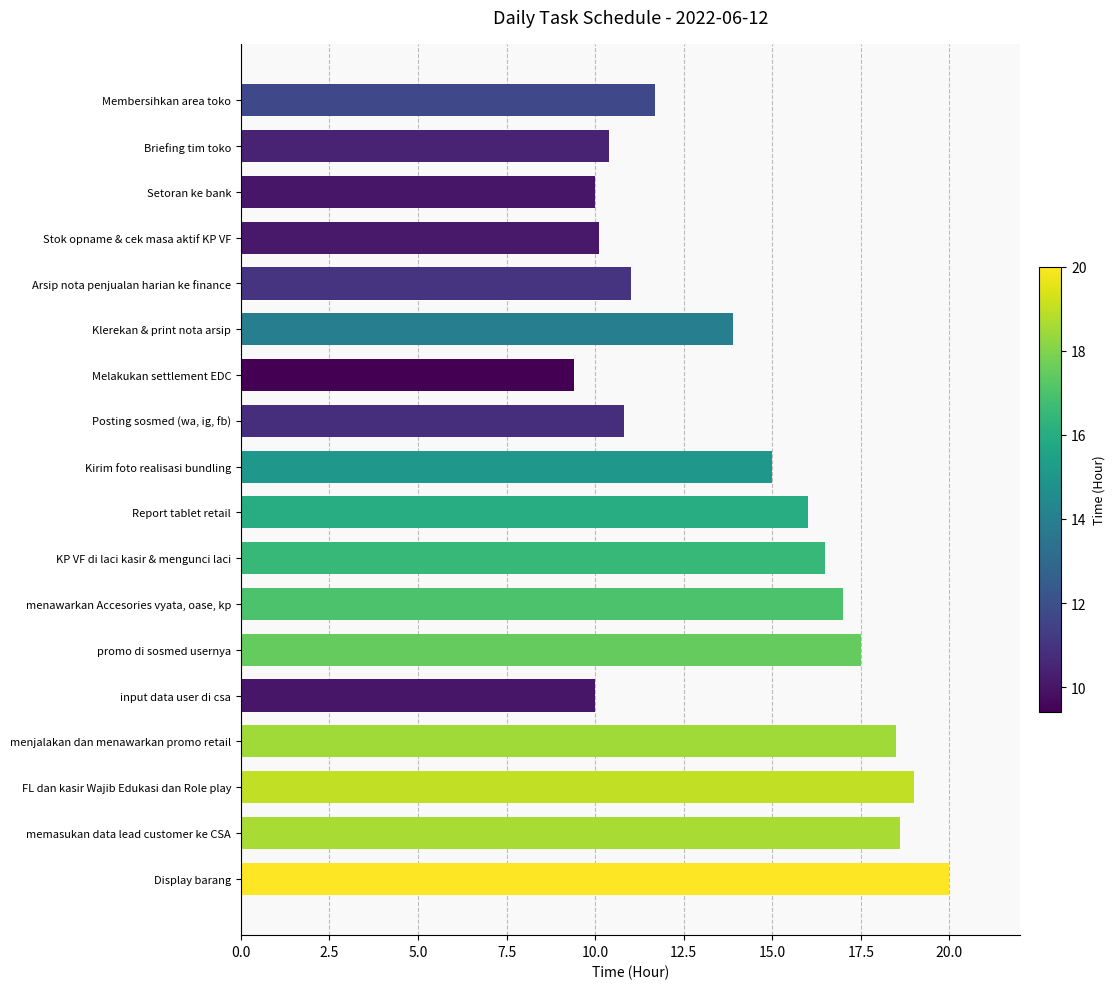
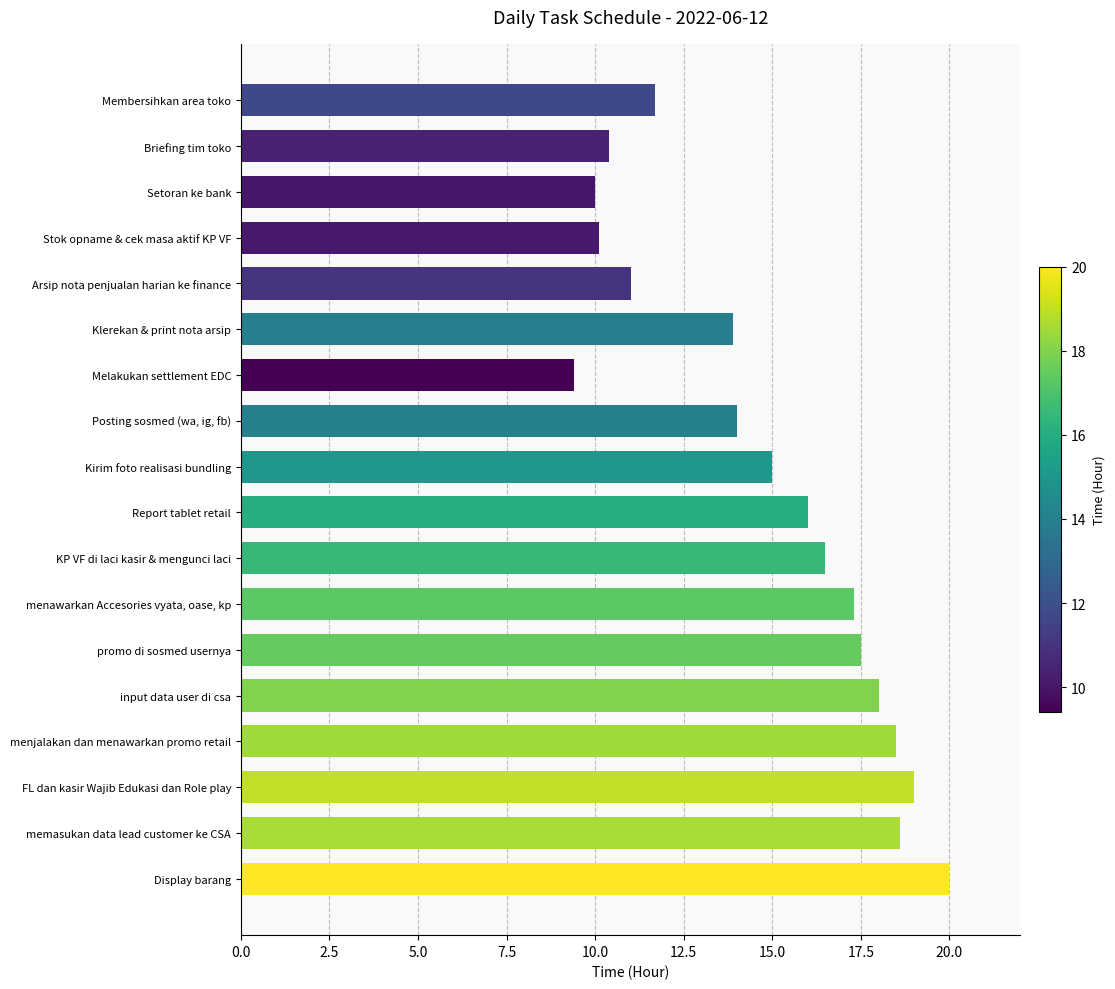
  {
    "Membersihkan area toko": 11.7,
    "Briefing tim toko": 10.4,
    "Setoran ke bank": 10.0,
    "Stok opname & cek masa aktif KP VF": 10.1,
    "Arsip nota penjualan harian ke finance": 11.0,
    "Klerekan & print nota arsip": 13.9,
    "Melakukan settlement EDC": 9.4,
-   "Posting sosmed (wa, ig, fb)": 10.8,
+   "Posting sosmed (wa, ig, fb)": 14.0,
    "Kirim foto realisasi bundling": 15.0,
    "Report tablet retail": 16.0,
    "KP VF di laci kasir & mengunci laci": 16.5,
-   "menawarkan Accesories vyata, oase, kp": 17.0,
+   "menawarkan Accesories vyata, oase, kp": 17.3,
    "promo di sosmed usernya": 17.5,
-   "input data user di csa": 10,
+   "input data user di csa": 18,
    "menjalakan dan menawarkan promo retail": 18.5,
    "FL dan kasir Wajib Edukasi dan Role play": 19.0,
    "memasukan data lead customer ke CSA": 18.6,
    "Display barang": 20.0
  }
